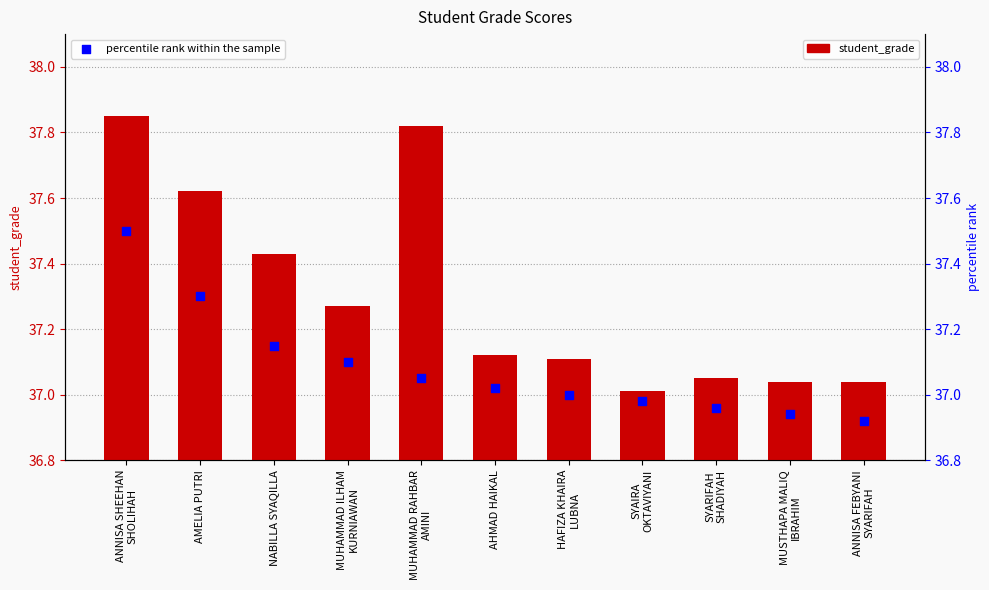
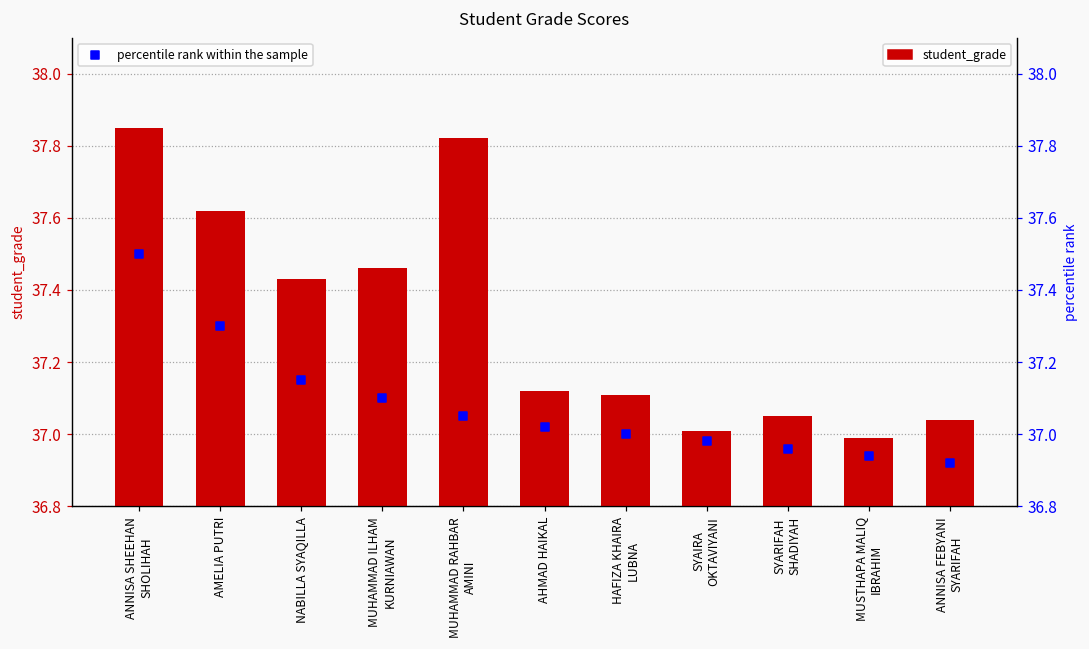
  {
    "student_grade": {
      "ANNISA SHEEHAN SHOLIHAH": 37.85,
      "AMELIA PUTRI": 37.62,
      "NABILLA SYAQILLA": 37.43,
-     "MUHAMMAD ILHAM KURNIAWAN": 37.27,
+     "MUHAMMAD ILHAM KURNIAWAN": 37.46,
      "MUHAMMAD RAHBAR AMINI": 37.82,
      "AHMAD HAIKAL": 37.12,
      "HAFIZA KHAIRA LUBNA": 37.11,
      "SYAIRA OKTAVIYANI": 37.01,
      "SYARIFAH SHADIYAH": 37.05,
-     "MUSTHAPA MALIQ IBRAHIM": 37.04,
+     "MUSTHAPA MALIQ IBRAHIM": 36.99,
      "ANNISA FEBYANI SYARIFAH": 37.04
    }
  }
